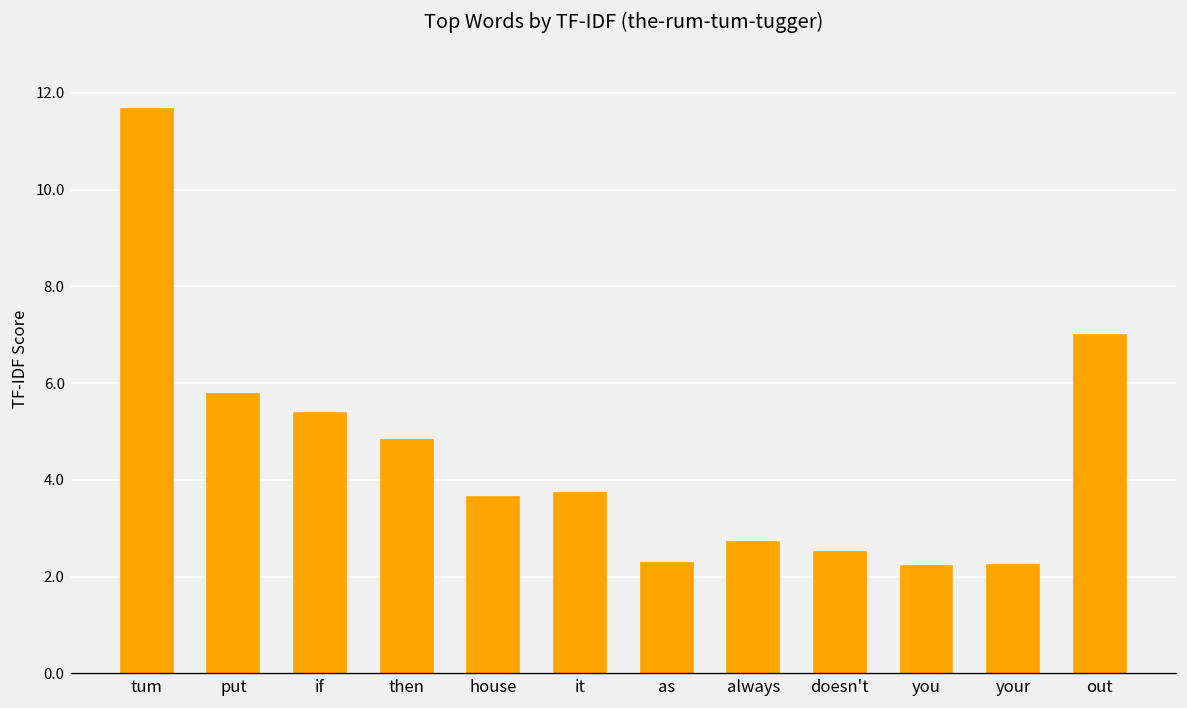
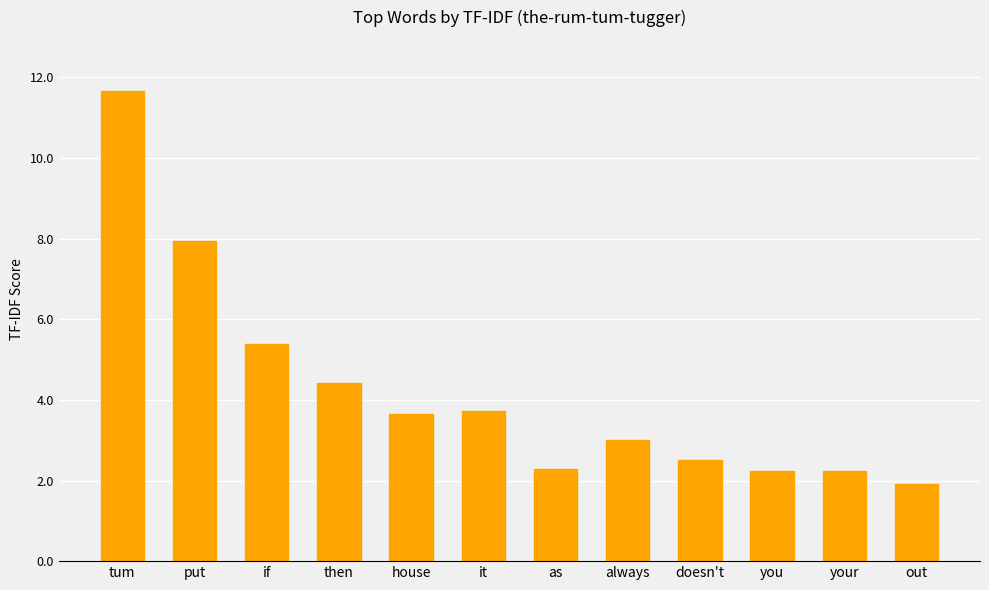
  {
    "tum": 11.7,
-   "put": 5.8,
+   "put": 7.9,
    "if": 5.4,
-   "then": 4.8,
+   "then": 4.4,
    "house": 3.7,
    "it": 3.7,
    "as": 2.3,
-   "always": 2.7,
+   "always": 3.0,
    "doesn't": 2.5,
    "you": 2.2,
    "your": 2.2,
-   "out": 7.0
+   "out": 1.9
  }
